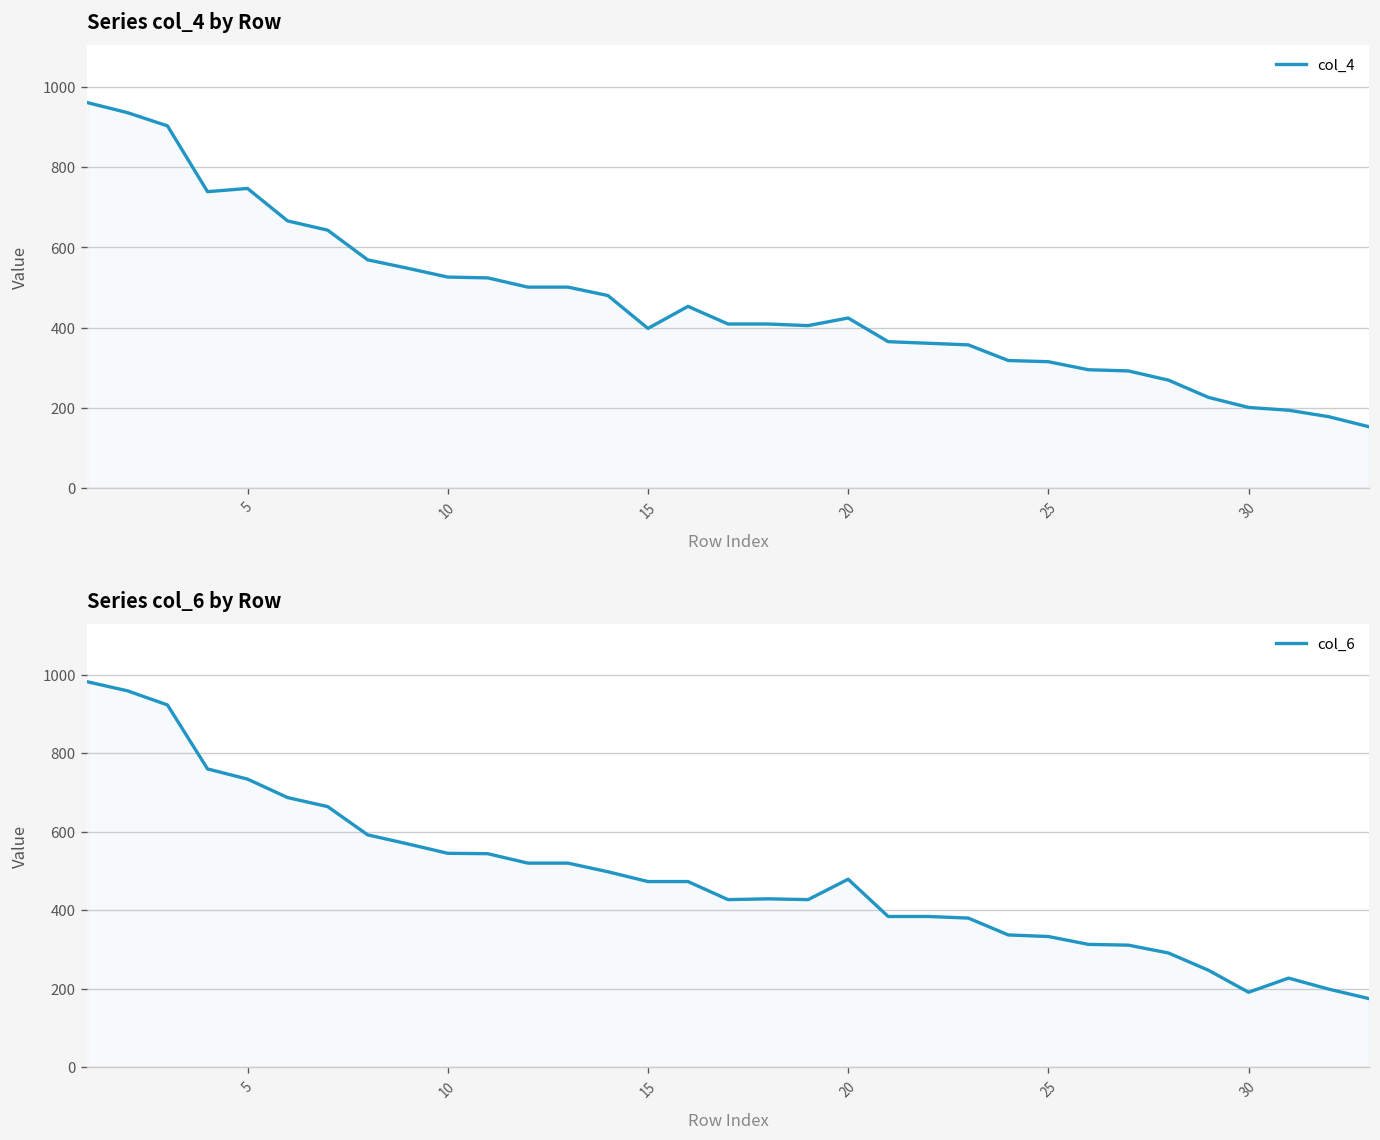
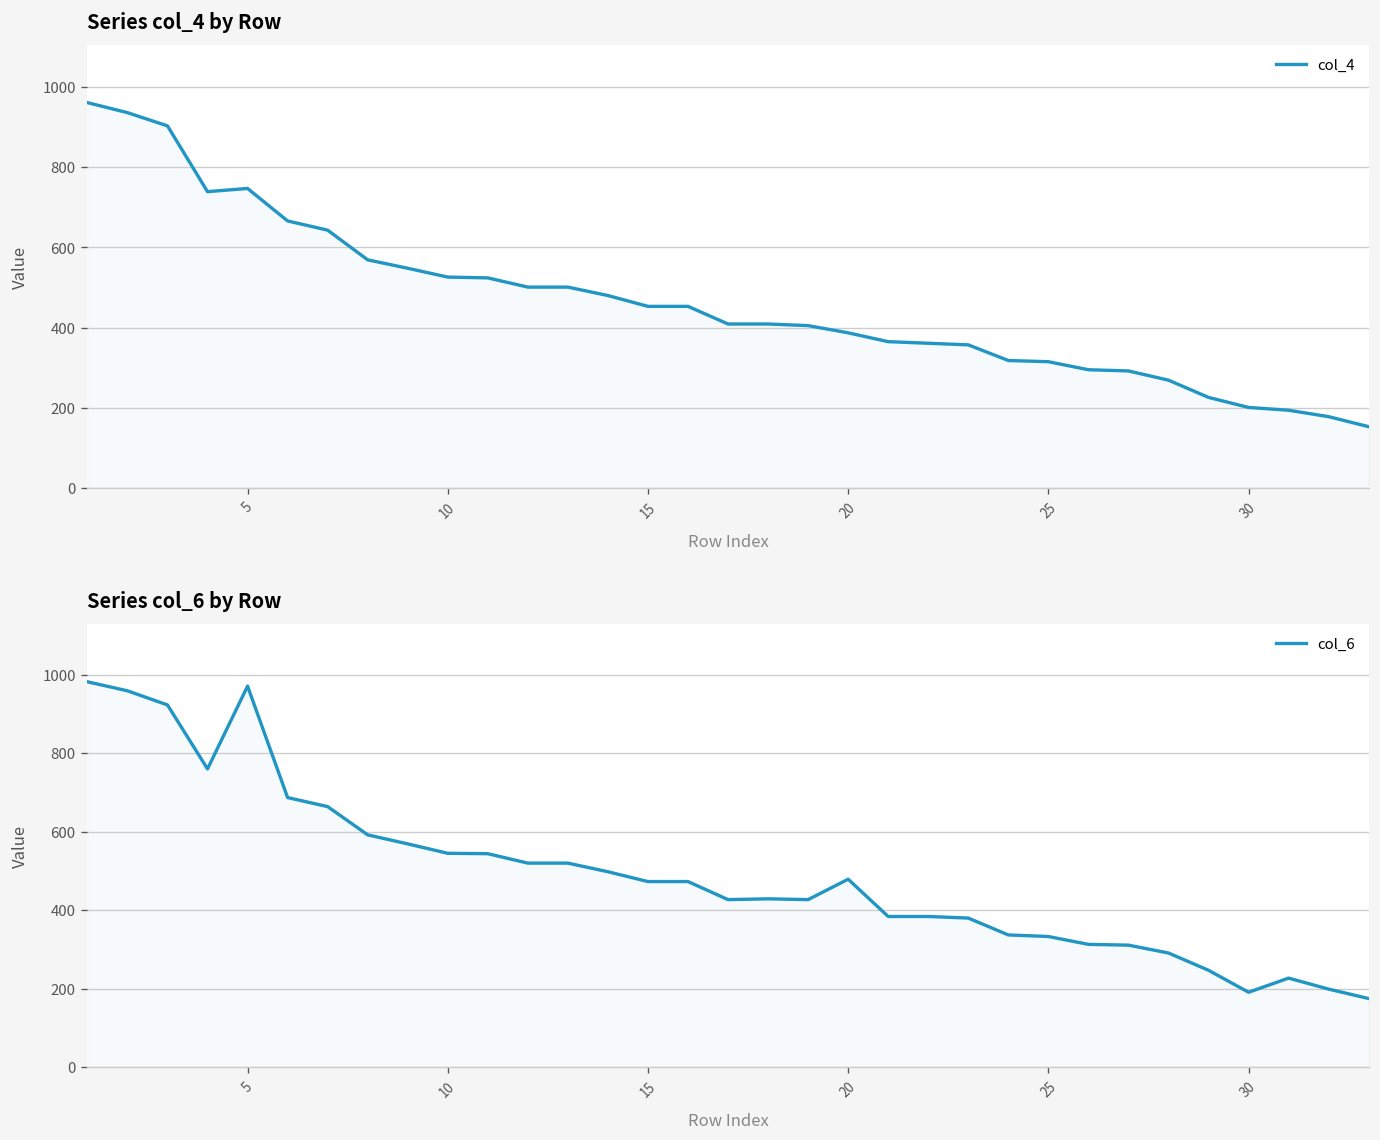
  {
    "Series col_4 by Row": {
      "5": 750,
      "10": 530,
-     "15": 400,
-     "20": 420,
+     "15": 450,
+     "20": 390,
      "25": 320,
      "30": 200
    },
    "Series col_6 by Row": {
-     "5": 730,
+     "5": 970,
      "10": 550,
      "15": 470,
      "20": 480,
      "25": 330,
      "30": 190
    }
  }
